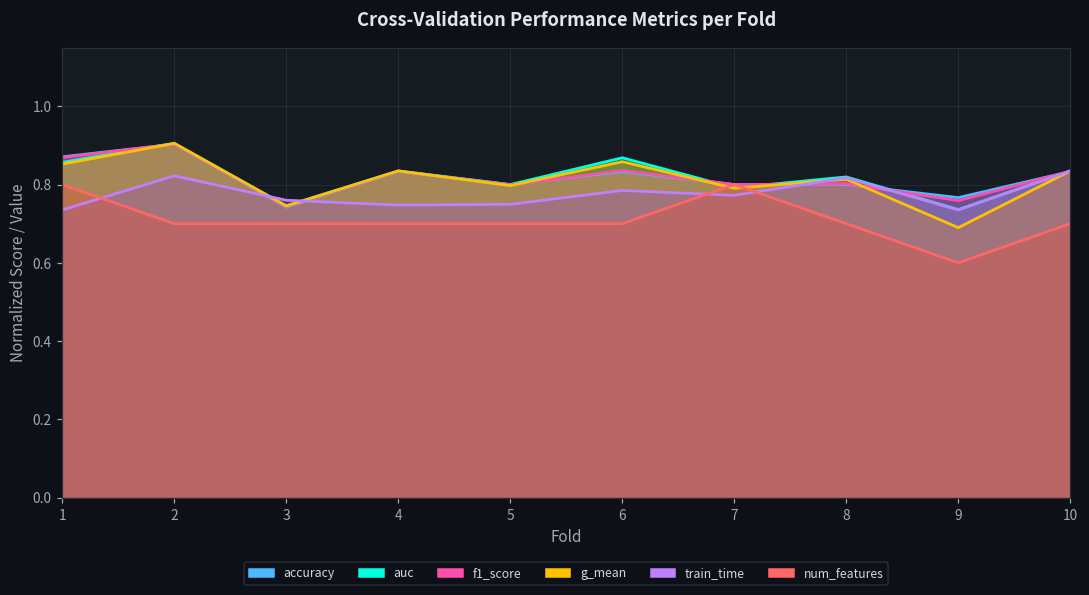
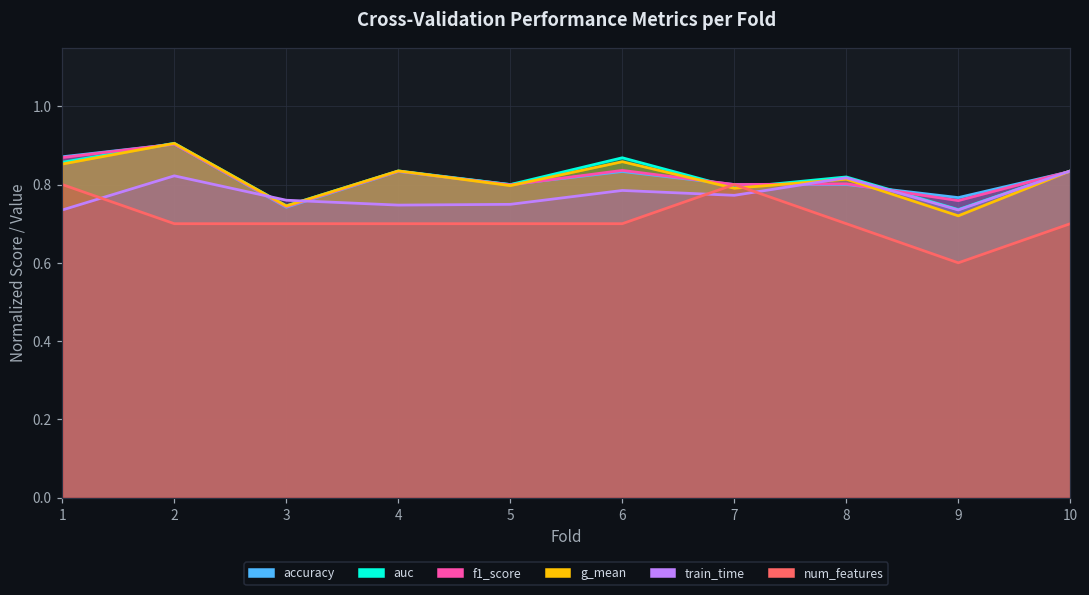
  {
    "g_mean": {
      "6": 0.86,
-     "9": 0.69
+     "9": 0.72
    }
  }
